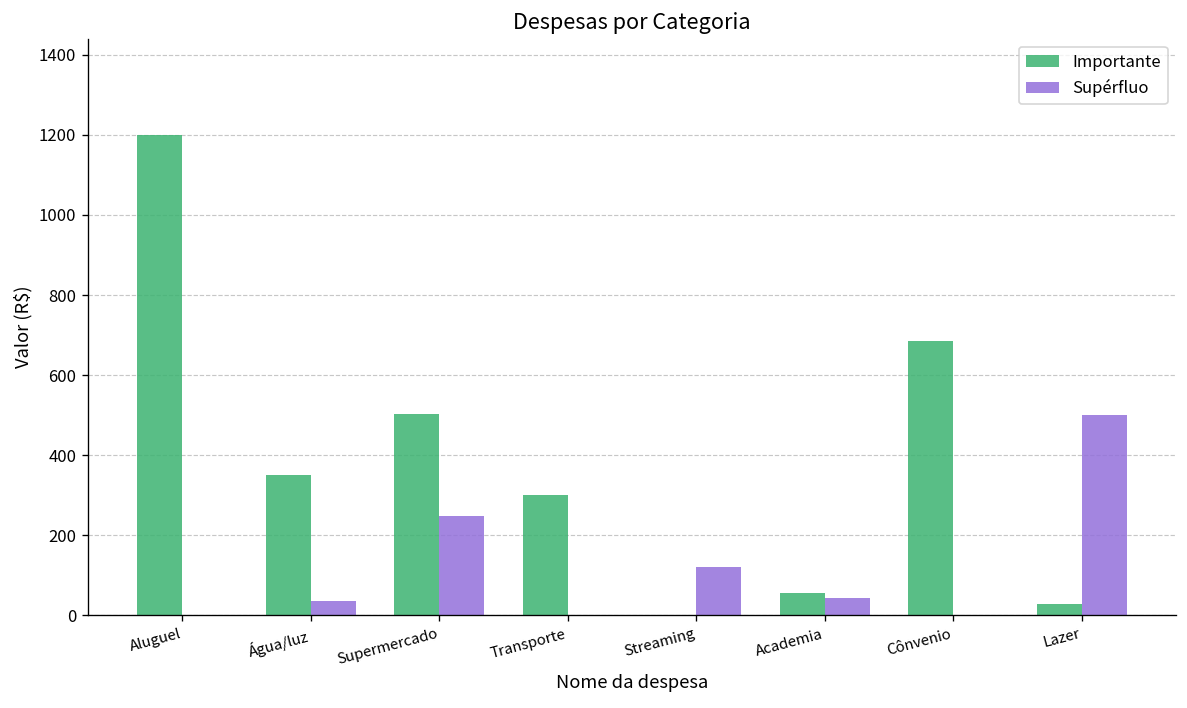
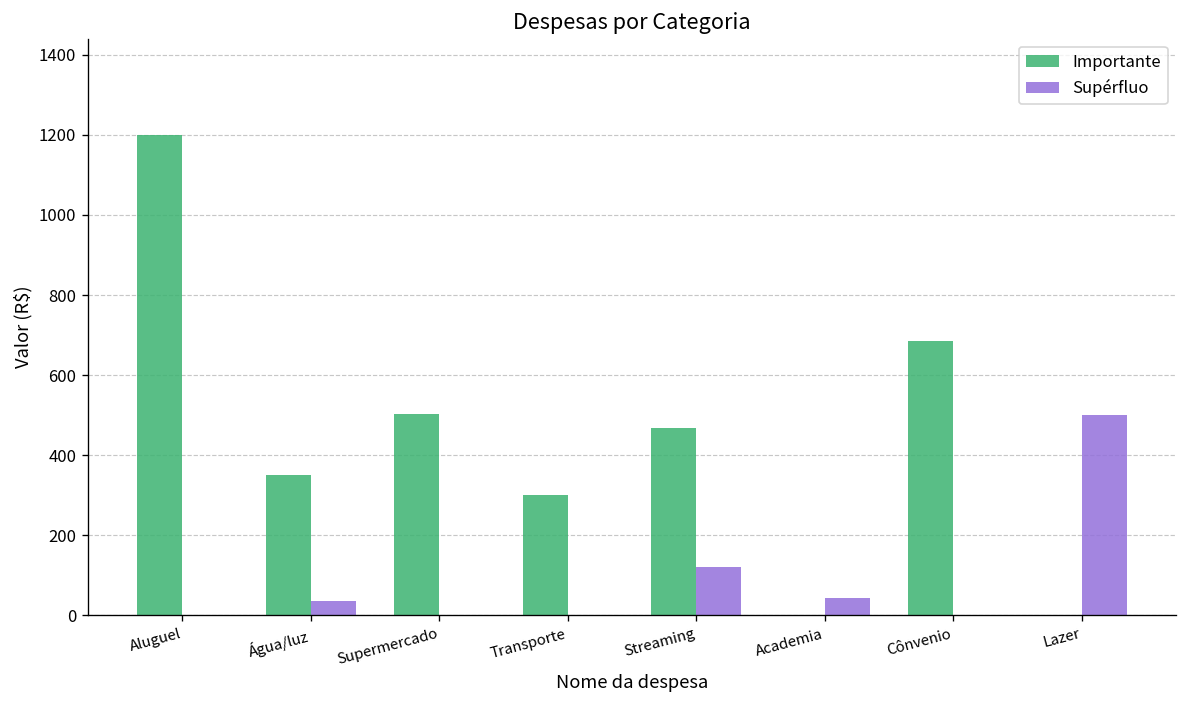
  {
    "Importante": {
      "Aluguel": 1200,
      "Água/luz": 350,
      "Supermercado": 500,
      "Transporte": 300,
-     "Streaming": 0,
-     "Academia": 60,
+     "Streaming": 470,
+     "Academia": 0,
      "Cônvenio": 690,
-     "Lazer": 30
+     "Lazer": 0
    },
    "Supérfluo": {
      "Aluguel": 0,
      "Água/luz": 40,
-     "Supermercado": 250,
+     "Supermercado": 0,
      "Transporte": 0,
      "Streaming": 120,
      "Academia": 40,
      "Cônvenio": 0,
      "Lazer": 500
    }
  }
